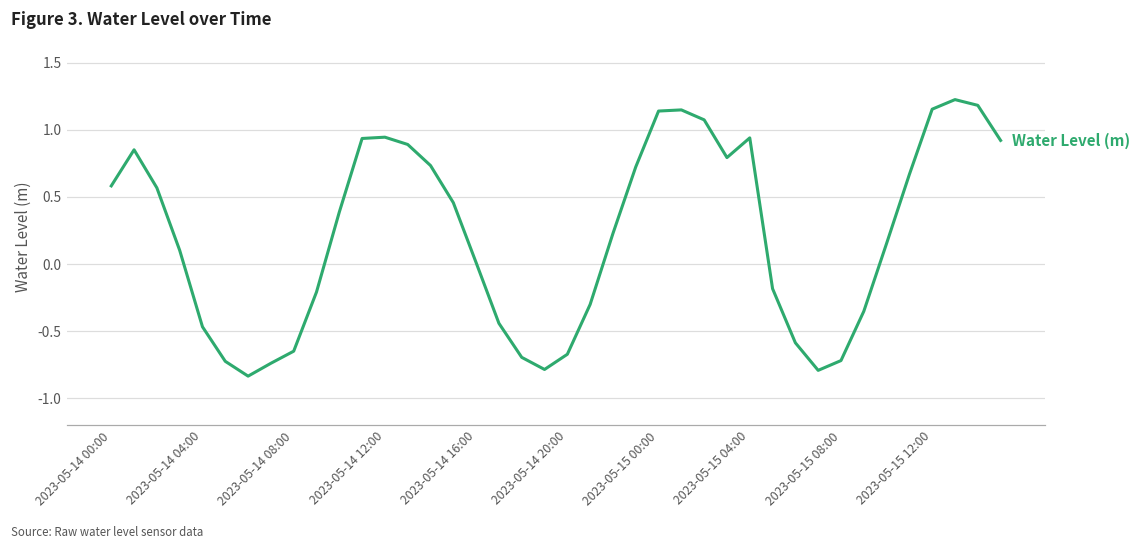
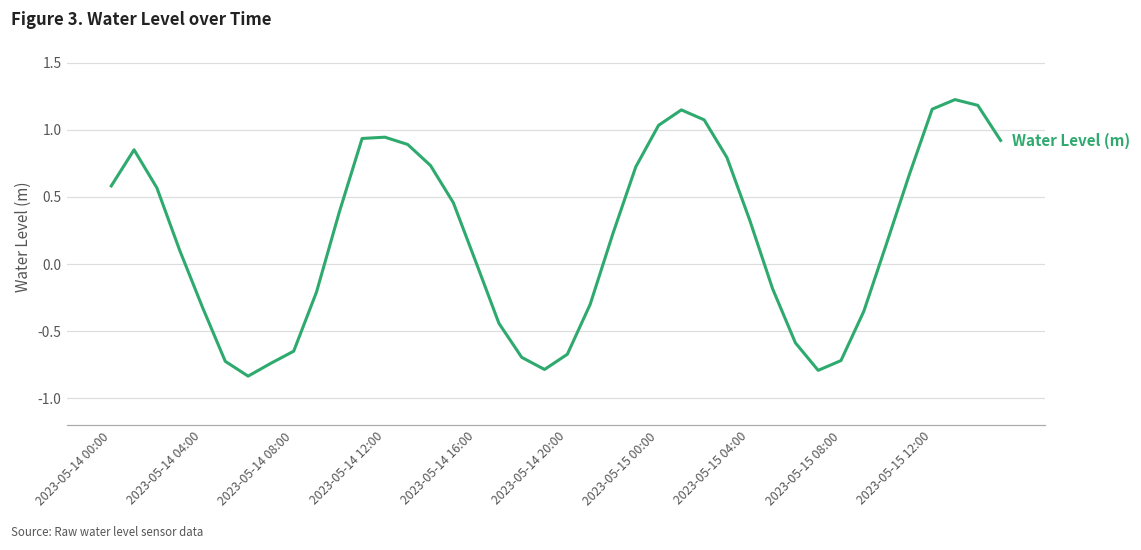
  {
    "2023-05-14 00:00": 0.58,
-   "2023-05-14 04:00": -0.47,
+   "2023-05-14 04:00": -0.32,
    "2023-05-14 08:00": -0.65,
    "2023-05-14 12:00": 0.95,
    "2023-05-14 16:00": 0.01,
    "2023-05-14 20:00": -0.67,
-   "2023-05-15 00:00": 1.14,
-   "2023-05-15 04:00": 0.94,
+   "2023-05-15 00:00": 1.03,
+   "2023-05-15 04:00": 0.33,
    "2023-05-15 08:00": -0.72,
    "2023-05-15 12:00": 1.15
  }
